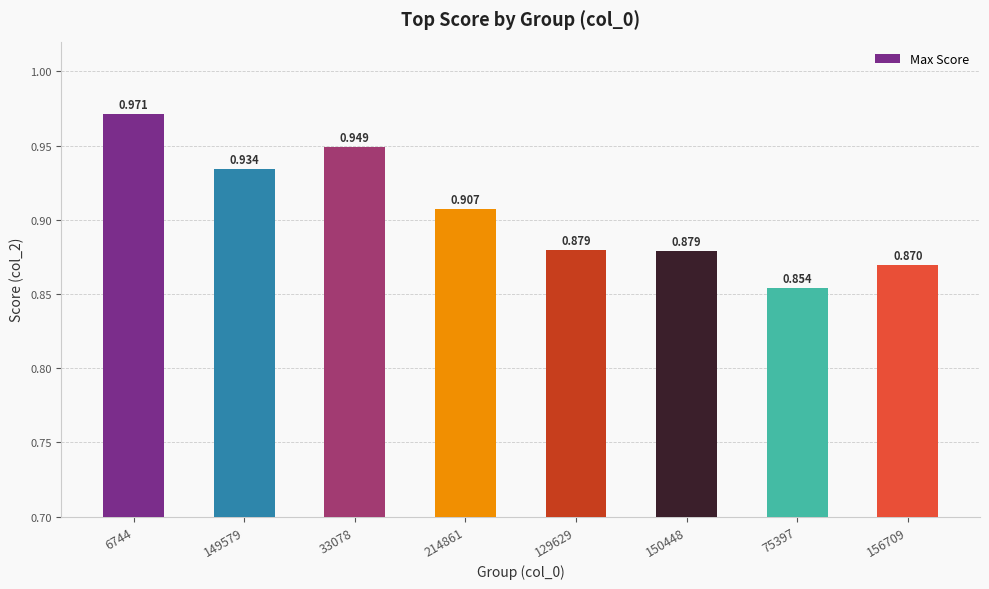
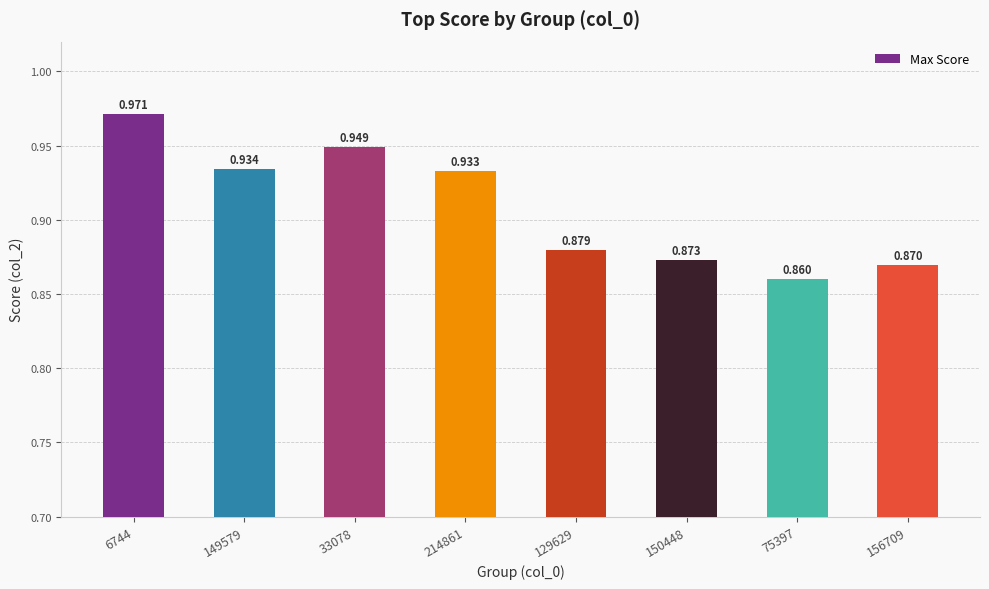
  {
    "6744": 0.971,
    "149579": 0.934,
    "33078": 0.949,
-   "214861": 0.907,
+   "214861": 0.933,
    "129629": 0.879,
-   "150448": 0.879,
-   "75397": 0.854,
+   "150448": 0.873,
+   "75397": 0.860,
    "156709": 0.870
  }
